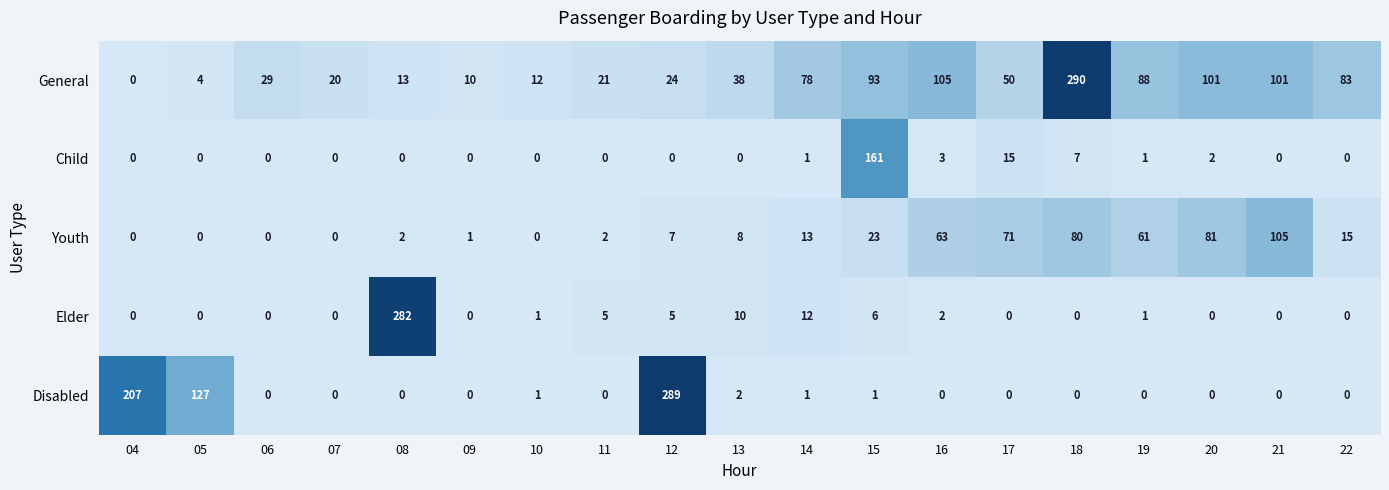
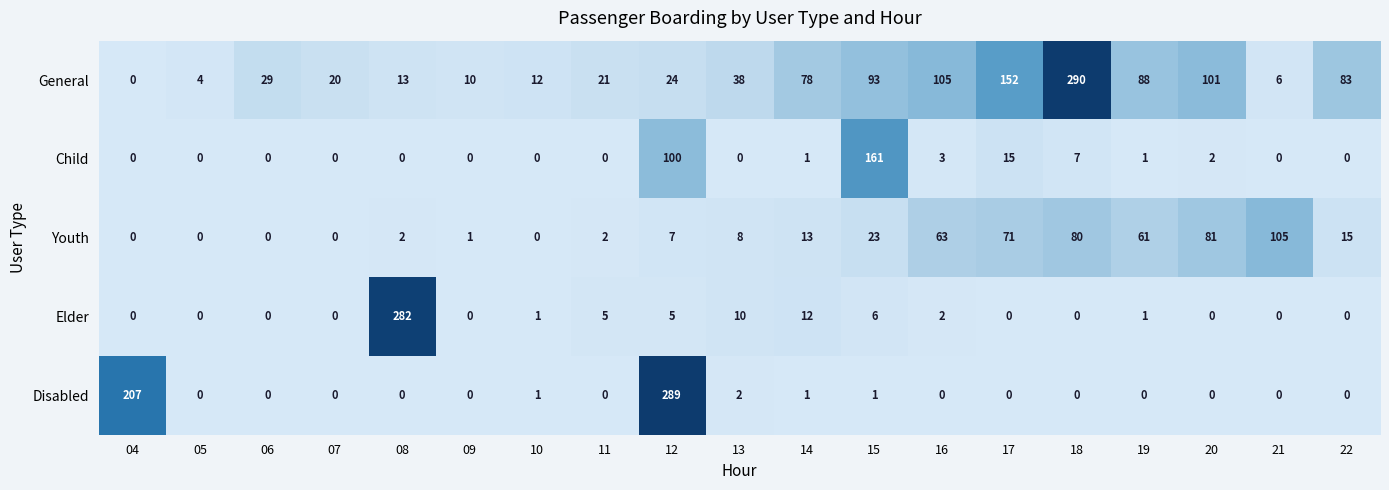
  {
    "General": {
      "04": 0,
      "05": 4,
      "06": 29,
      "07": 20,
      "08": 13,
      "09": 10,
      "10": 12,
      "11": 21,
      "12": 24,
      "13": 38,
      "14": 78,
      "15": 93,
      "16": 105,
-     "17": 50,
+     "17": 152,
      "18": 290,
      "19": 88,
      "20": 101,
-     "21": 101,
+     "21": 6,
      "22": 83
    },
    "Child": {
      "04": 0,
      "05": 0,
      "06": 0,
      "07": 0,
      "08": 0,
      "09": 0,
      "10": 0,
      "11": 0,
-     "12": 0,
+     "12": 100,
      "13": 0,
      "14": 1,
      "15": 161,
      "16": 3,
      "17": 15,
      "18": 7,
      "19": 1,
      "20": 2,
      "21": 0,
      "22": 0
    },
    "Youth": {
      "04": 0,
      "05": 0,
      "06": 0,
      "07": 0,
      "08": 2,
      "09": 1,
      "10": 0,
      "11": 2,
      "12": 7,
      "13": 8,
      "14": 13,
      "15": 23,
      "16": 63,
      "17": 71,
      "18": 80,
      "19": 61,
      "20": 81,
      "21": 105,
      "22": 15
    },
    "Elder": {
      "04": 0,
      "05": 0,
      "06": 0,
      "07": 0,
      "08": 282,
      "09": 0,
      "10": 1,
      "11": 5,
      "12": 5,
      "13": 10,
      "14": 12,
      "15": 6,
      "16": 2,
      "17": 0,
      "18": 0,
      "19": 1,
      "20": 0,
      "21": 0,
      "22": 0
    },
    "Disabled": {
      "04": 207,
-     "05": 127,
+     "05": 0,
      "06": 0,
      "07": 0,
      "08": 0,
      "09": 0,
      "10": 1,
      "11": 0,
      "12": 289,
      "13": 2,
      "14": 1,
      "15": 1,
      "16": 0,
      "17": 0,
      "18": 0,
      "19": 0,
      "20": 0,
      "21": 0,
      "22": 0
    }
  }
